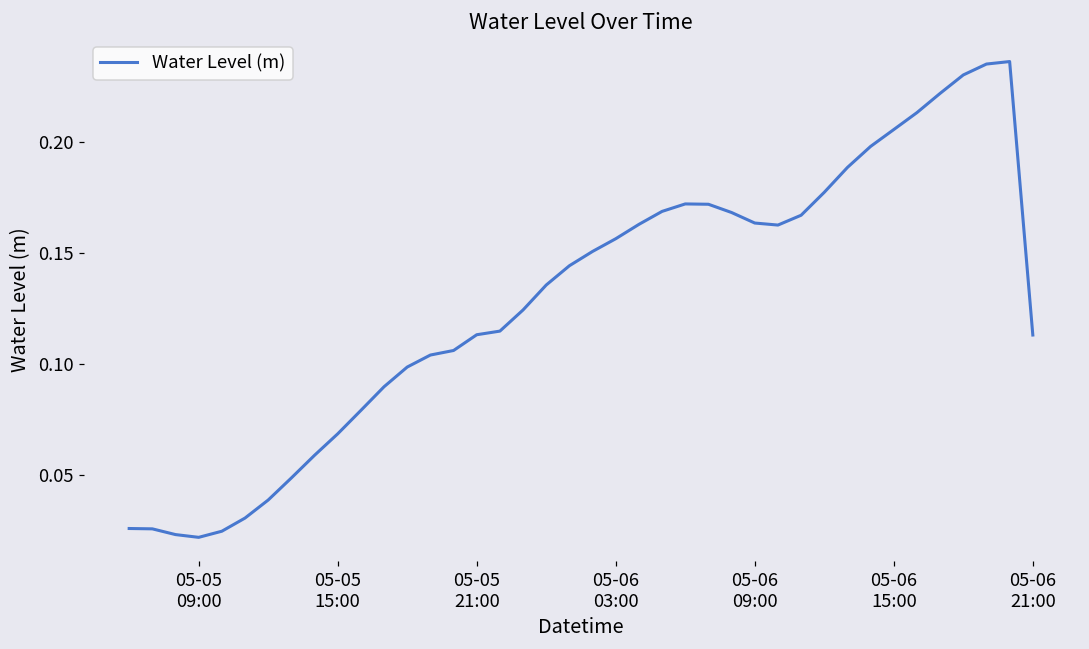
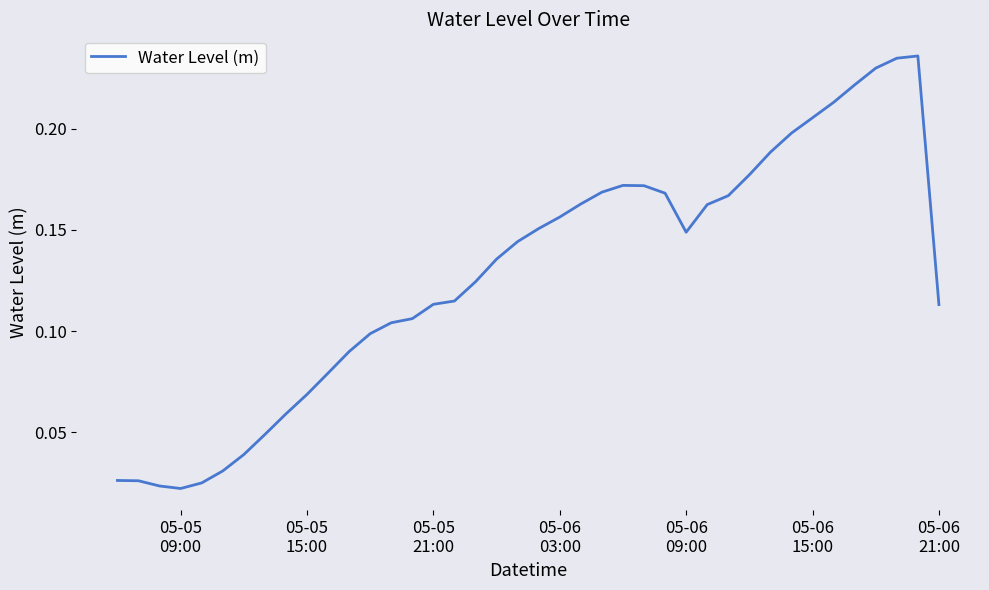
  {
    "05-05 09:00": 0.022,
    "05-05 15:00": 0.069,
    "05-05 21:00": 0.113,
    "05-06 03:00": 0.156,
-   "05-06 09:00": 0.163,
+   "05-06 09:00": 0.149,
    "05-06 15:00": 0.205,
    "05-06 21:00": 0.113
  }
